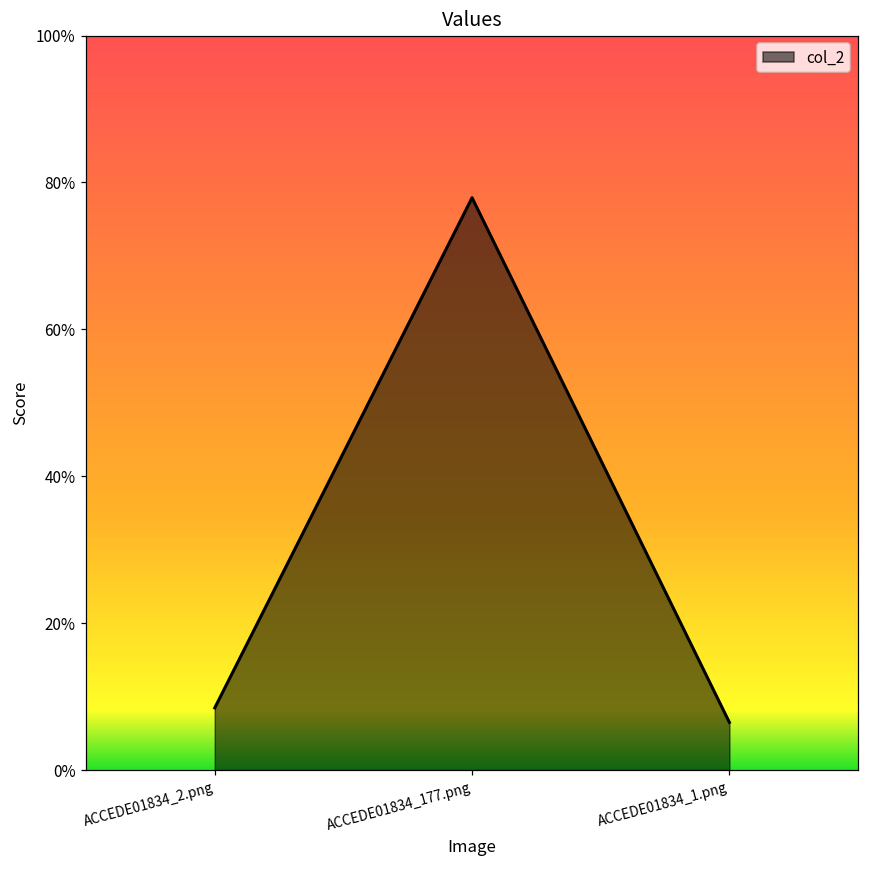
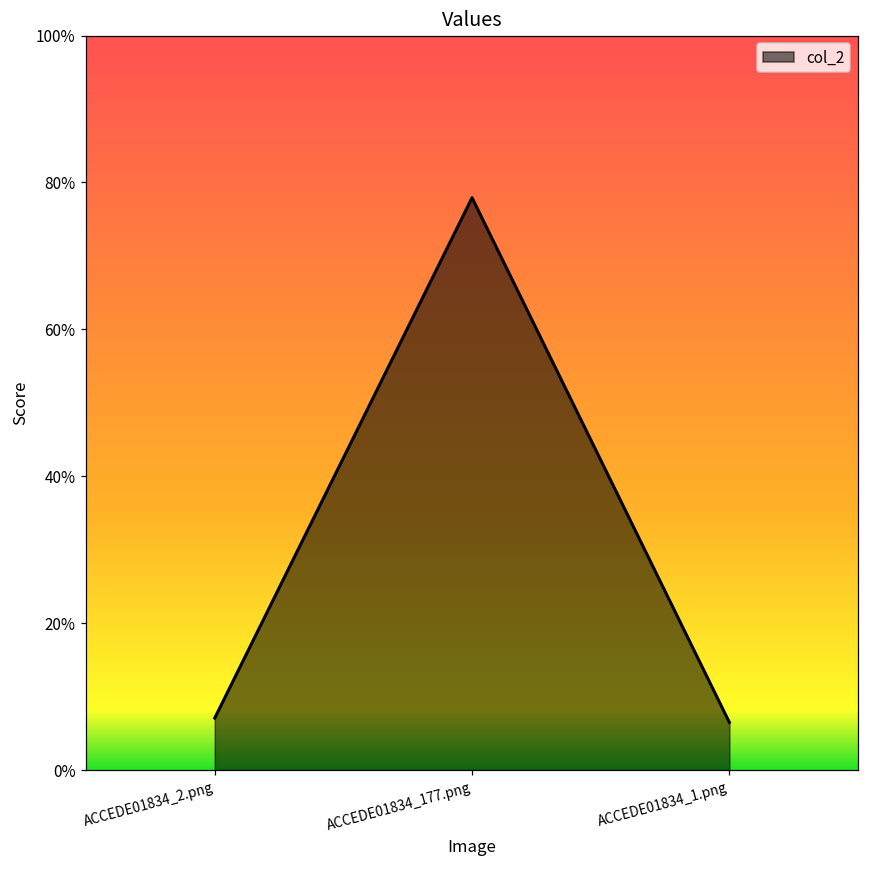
  {
-   "ACCEDE01834_2.png": "8%",
+   "ACCEDE01834_2.png": "7%",
    "ACCEDE01834_177.png": "78%",
    "ACCEDE01834_1.png": "7%"
  }
